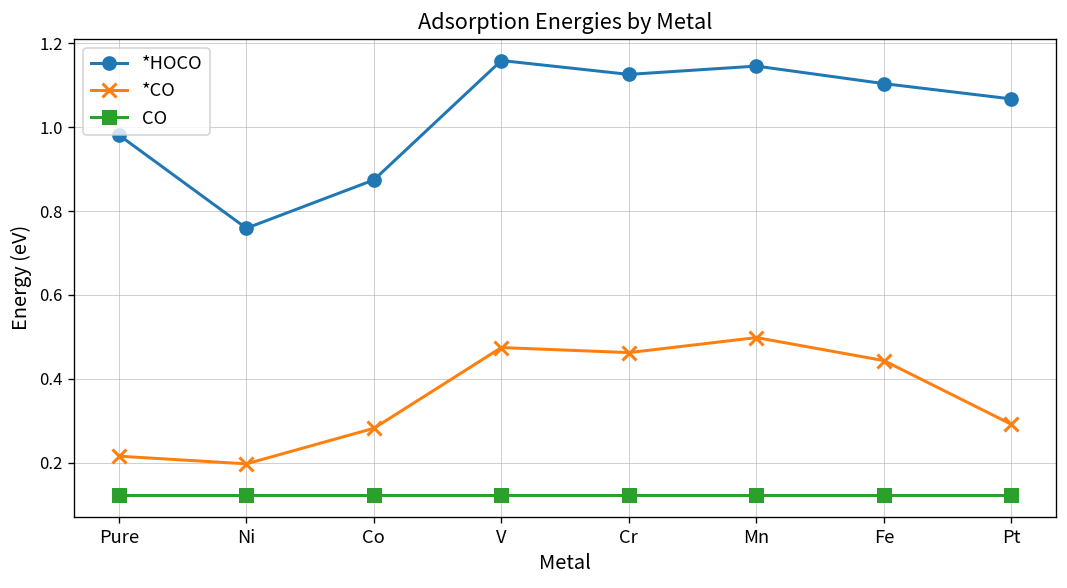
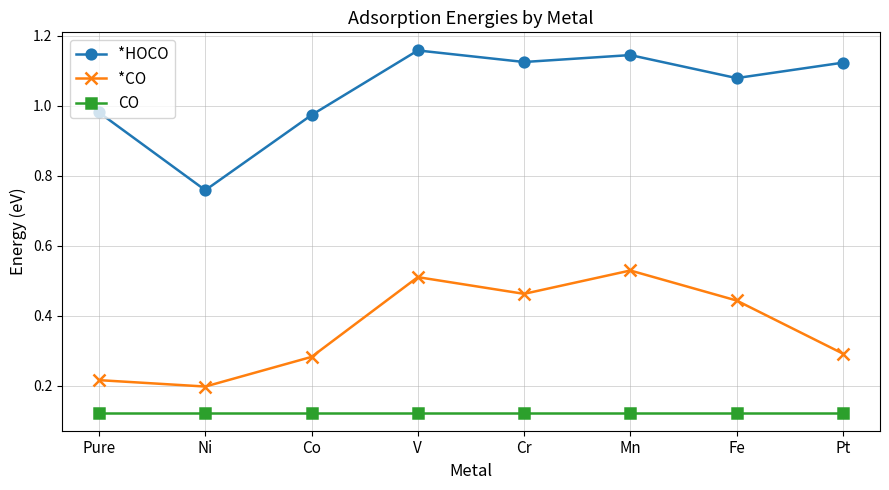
  {
    "*HOCO": {
      "Ni": 0.76,
-     "Co": 0.87,
+     "Co": 0.97,
      "V": 1.16,
      "Cr": 1.13,
      "Mn": 1.15,
-     "Fe": 1.10,
-     "Pt": 1.07
+     "Fe": 1.08,
+     "Pt": 1.12
    },
    "*CO": {
      "Pure": 0.22,
      "Ni": 0.20,
      "Co": 0.28,
-     "V": 0.47,
+     "V": 0.51,
      "Cr": 0.46,
-     "Mn": 0.50,
+     "Mn": 0.53,
      "Fe": 0.44,
      "Pt": 0.29
    },
    "CO": {
      "Pure": 0.12,
      "Ni": 0.12,
      "Co": 0.12,
      "V": 0.12,
      "Cr": 0.12,
      "Mn": 0.12,
      "Fe": 0.12,
      "Pt": 0.12
    }
  }
